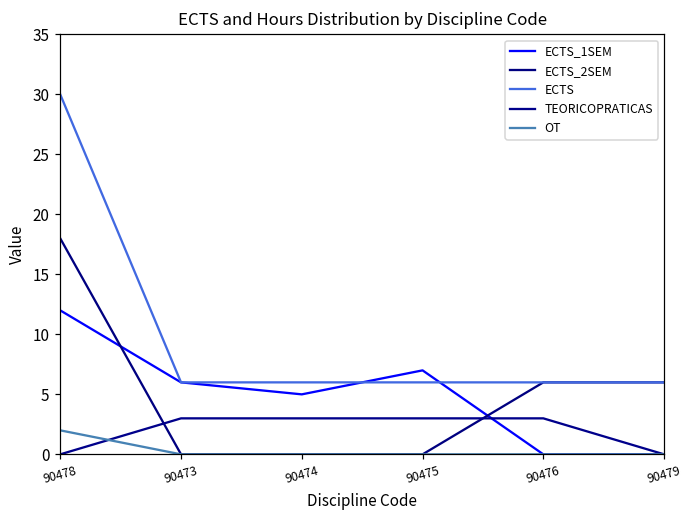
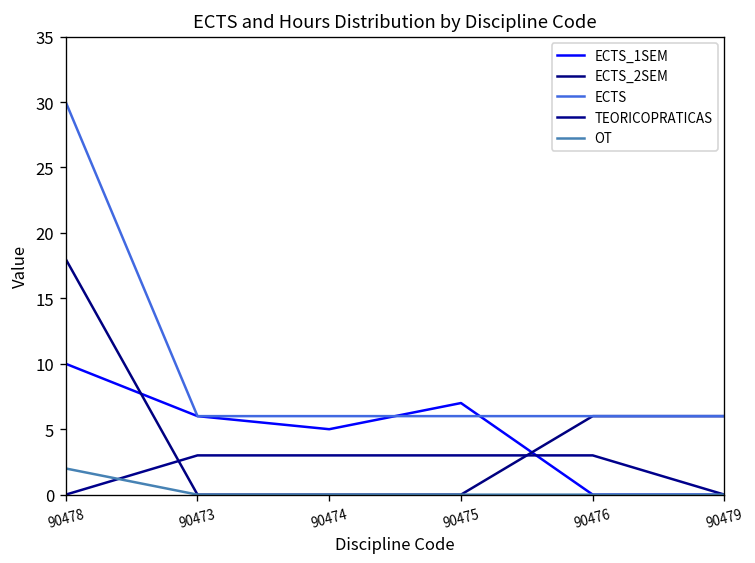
  {
    "ECTS_1SEM": {
-     "90478": 12,
+     "90478": 10,
      "90474": 5,
      "90475": 7
    }
  }
